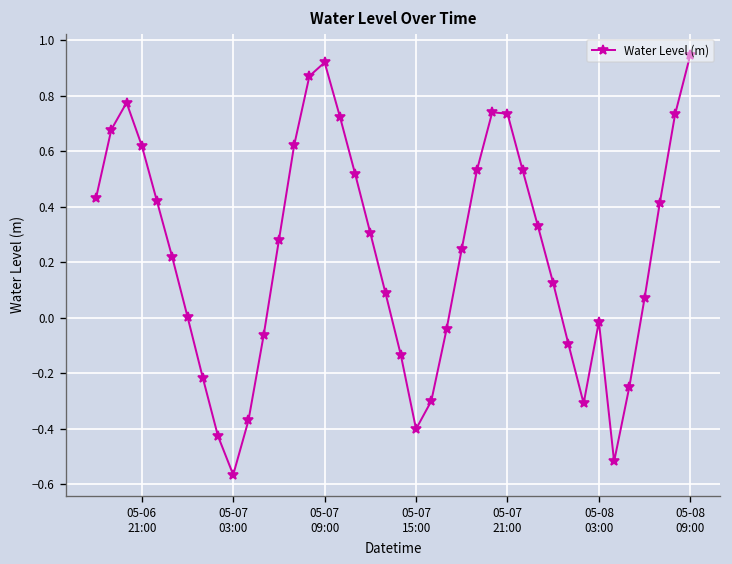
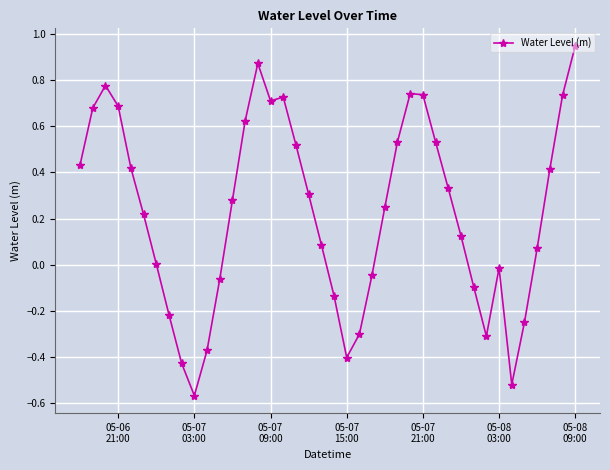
  {
-   "05-06 21:00": 0.62,
+   "05-06 21:00": 0.69,
    "05-07 03:00": -0.57,
-   "05-07 09:00": 0.92,
+   "05-07 09:00": 0.71,
    "05-07 15:00": -0.40,
    "05-07 21:00": 0.74,
    "05-08 03:00": -0.01
  }
